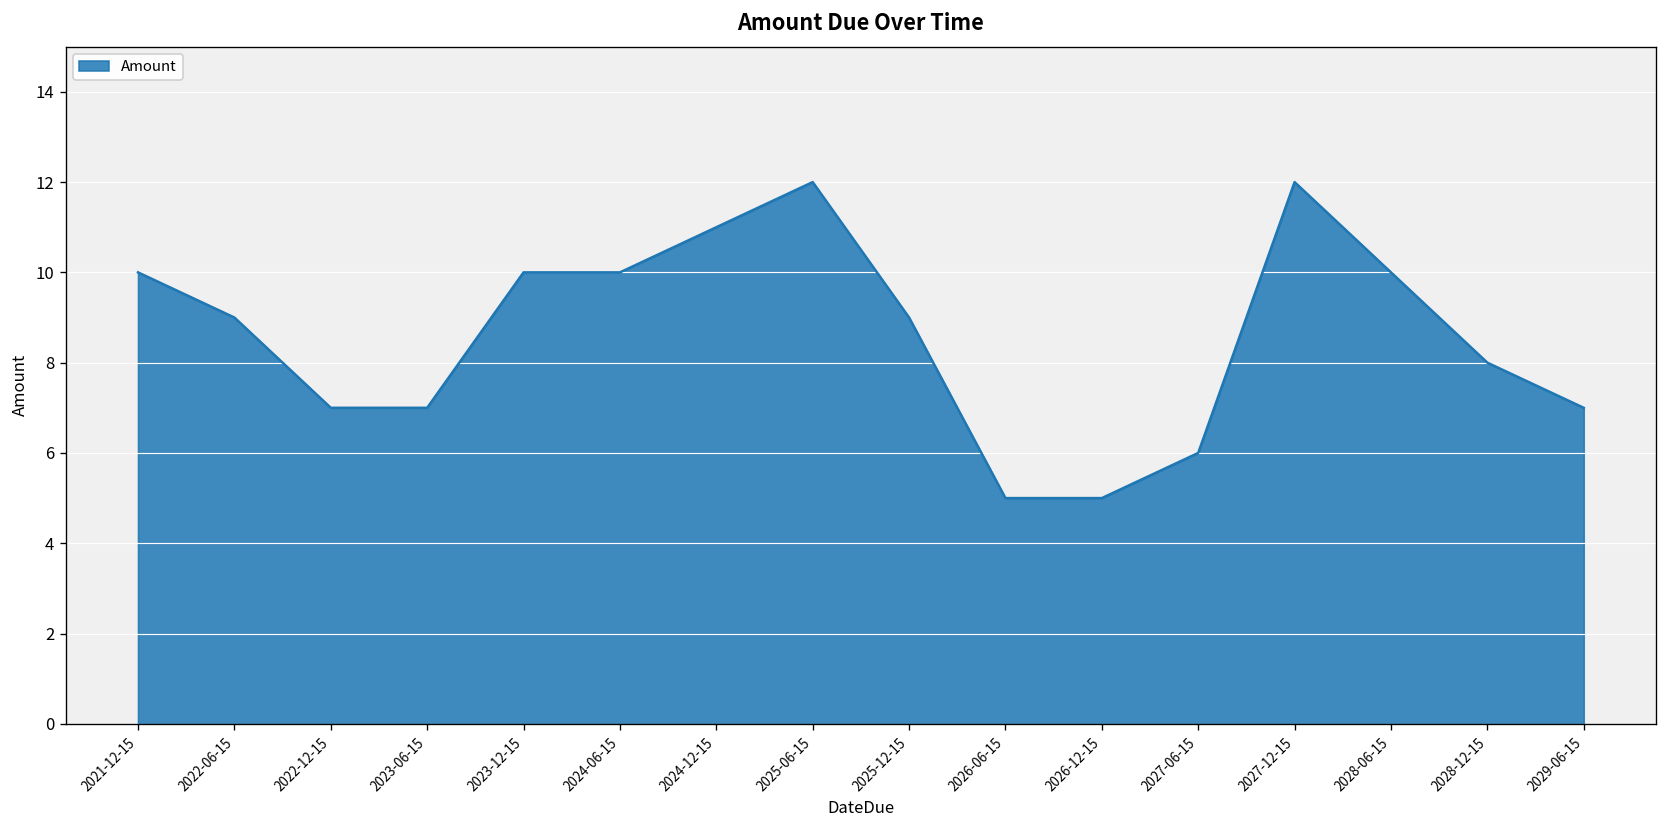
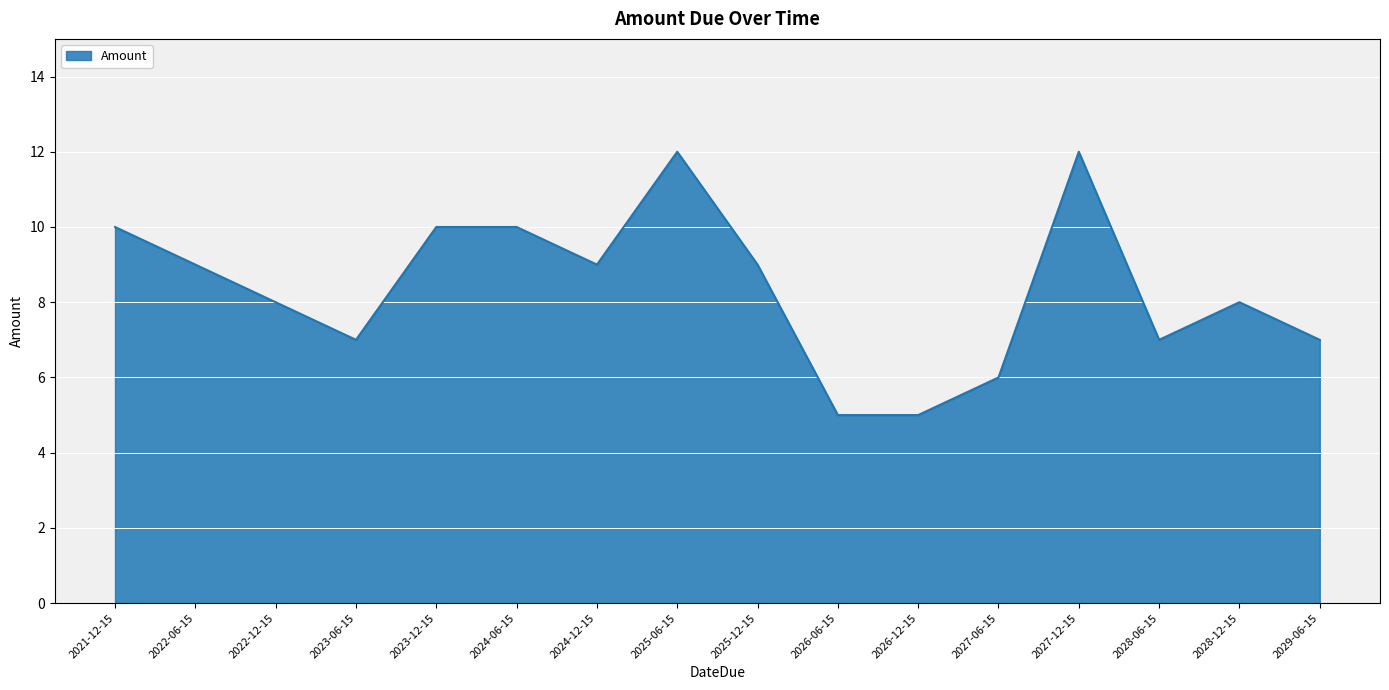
  {
    "2021-12-15": 10,
    "2022-06-15": 9,
-   "2022-12-15": 7,
+   "2022-12-15": 8,
    "2023-06-15": 7,
    "2023-12-15": 10,
    "2024-06-15": 10,
-   "2024-12-15": 11,
+   "2024-12-15": 9,
    "2025-06-15": 12,
    "2025-12-15": 9,
    "2026-06-15": 5,
    "2026-12-15": 5,
    "2027-06-15": 6,
    "2027-12-15": 12,
-   "2028-06-15": 10,
+   "2028-06-15": 7,
    "2028-12-15": 8,
    "2029-06-15": 7
  }
